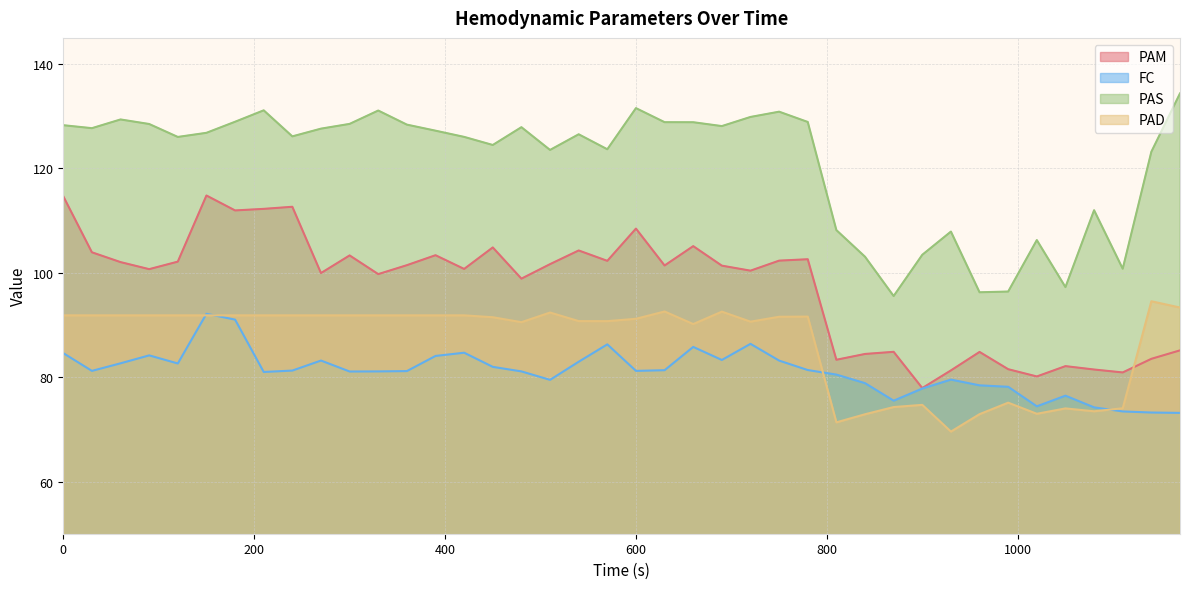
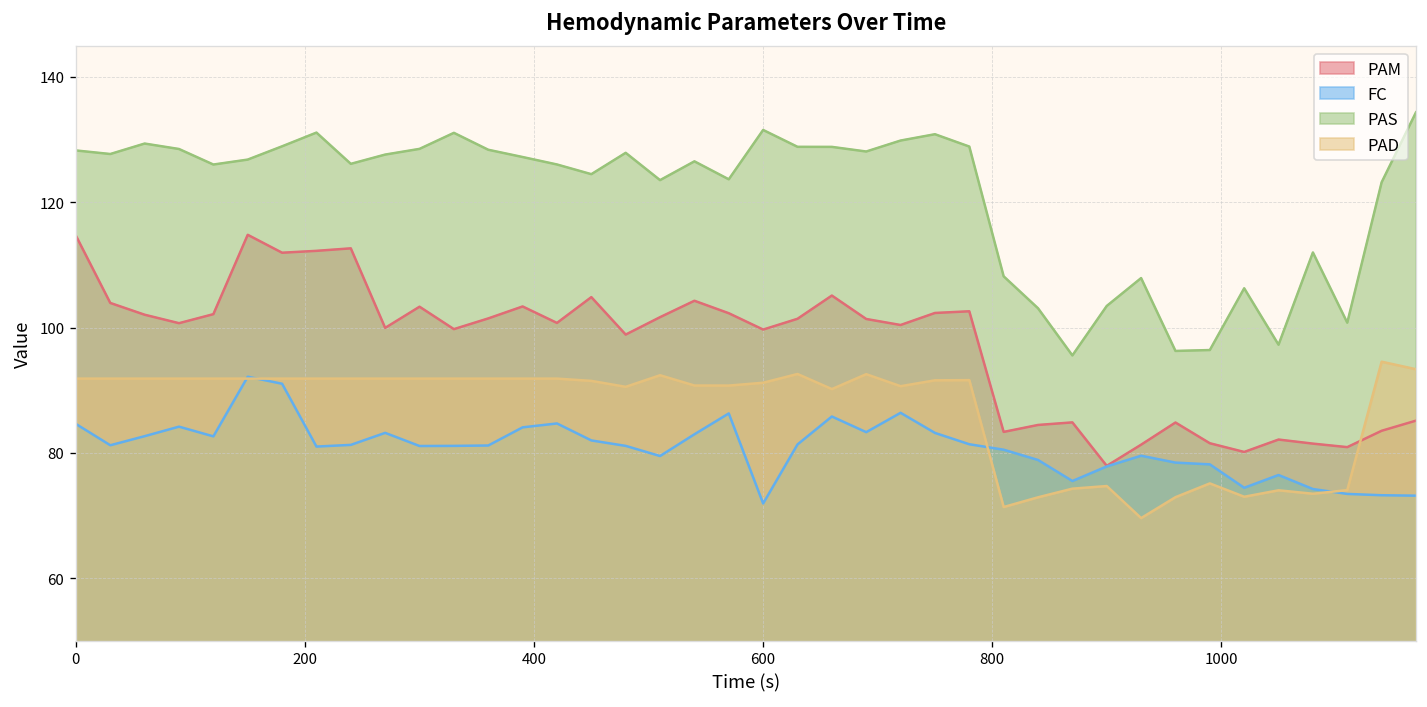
  {
    "PAM": {
      "0": 115,
-     "600": 108
+     "600": 100
    },
    "FC": {
      "0": 85,
-     "600": 81
+     "600": 72
    },
    "PAS": {
      "0": 128,
      "600": 132
    },
    "PAD": {
      "0": 92,
      "600": 91
    }
  }
